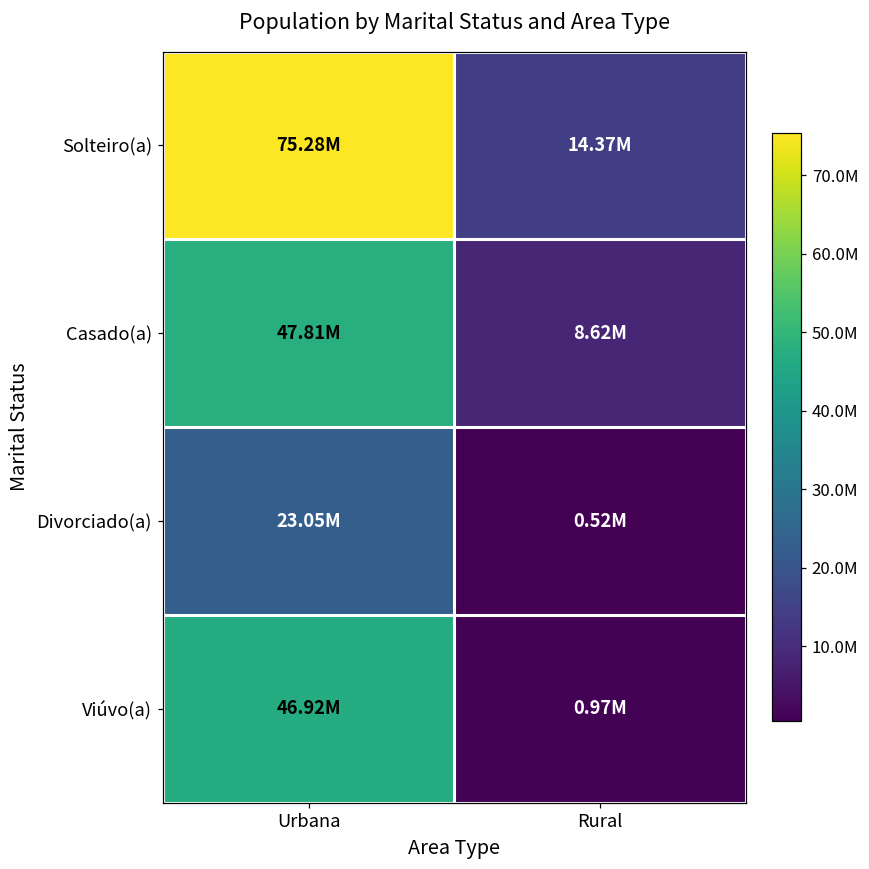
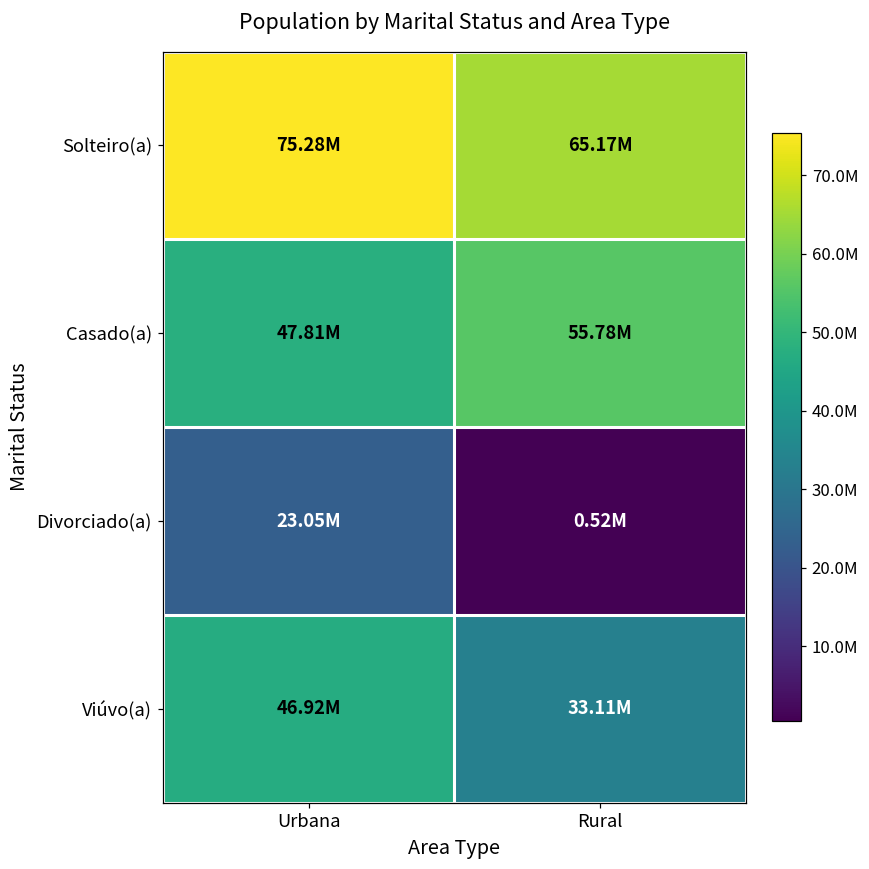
  {
    "Solteiro(a)": {
      "Urbana": "75.28M",
-     "Rural": "14.37M"
+     "Rural": "65.17M"
    },
    "Casado(a)": {
      "Urbana": "47.81M",
-     "Rural": "8.62M"
+     "Rural": "55.78M"
    },
    "Divorciado(a)": {
      "Urbana": "23.05M",
      "Rural": "0.52M"
    },
    "Viúvo(a)": {
      "Urbana": "46.92M",
-     "Rural": "0.97M"
+     "Rural": "33.11M"
    }
  }
